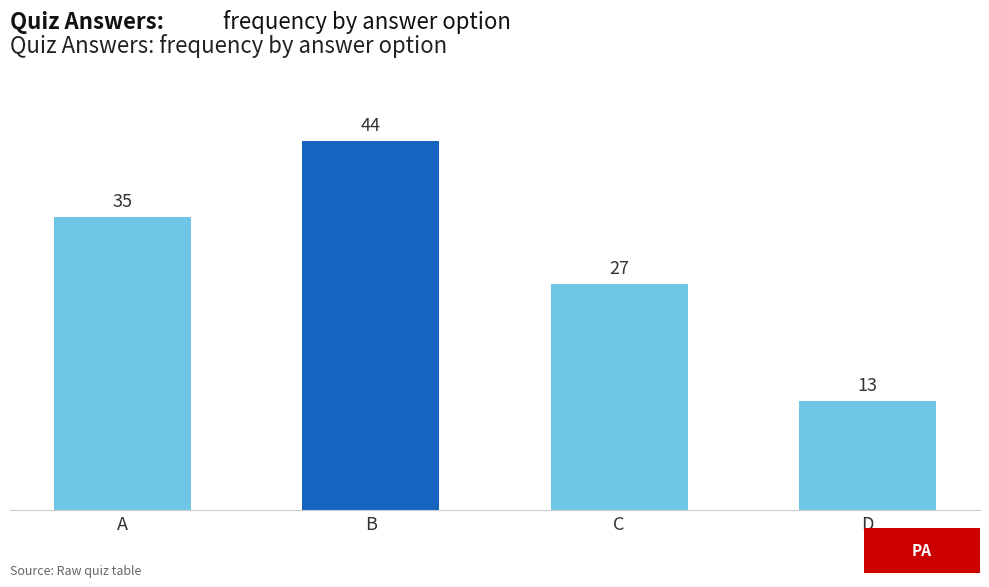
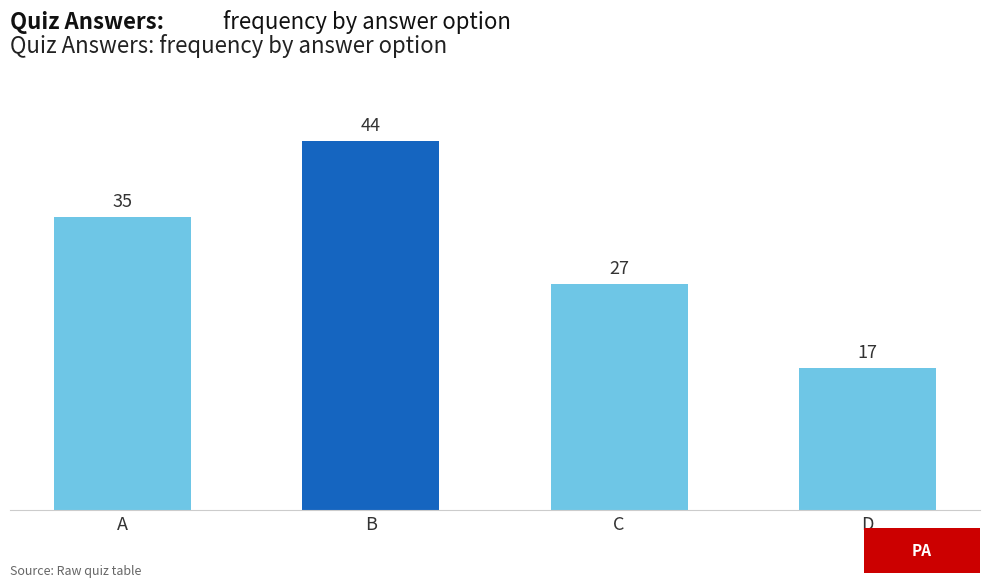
  {
    "A": 35,
    "B": 44,
    "C": 27,
-   "D": 13
+   "D": 17
  }
